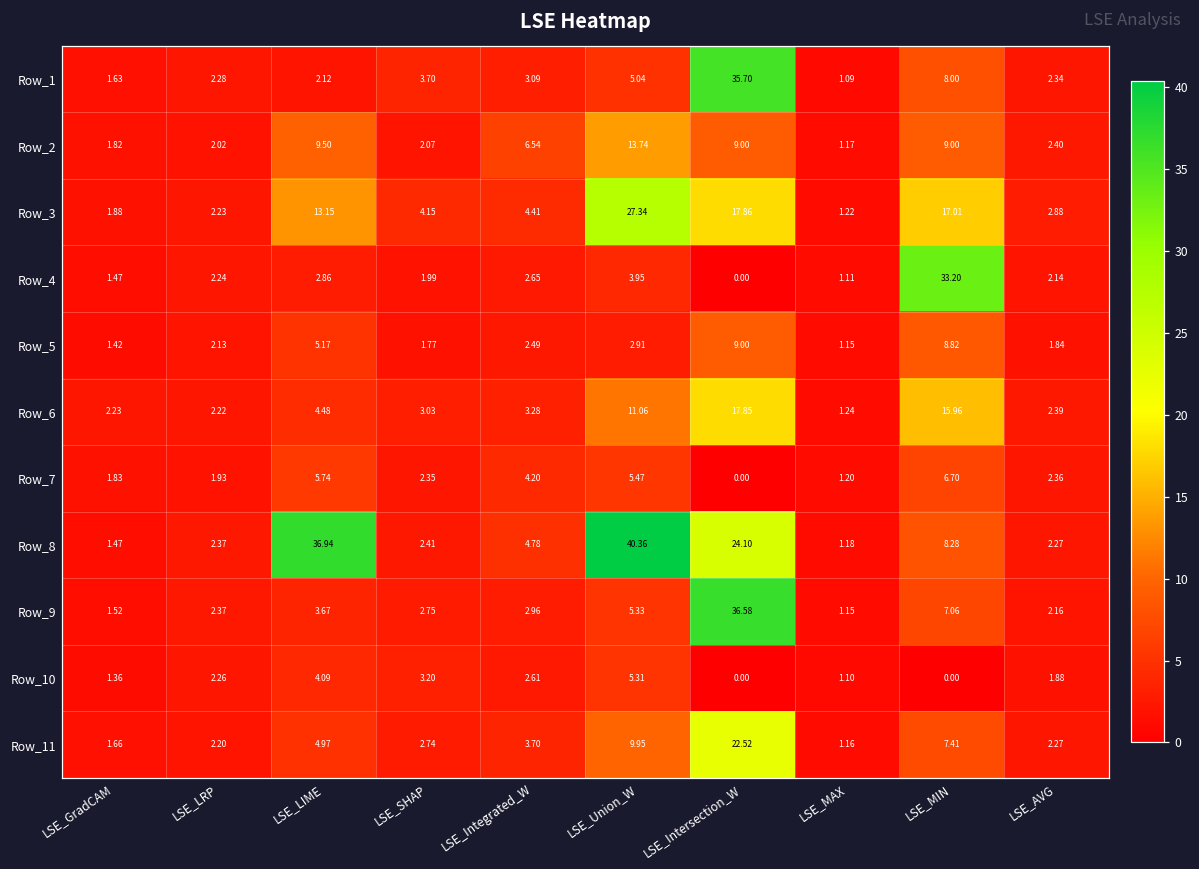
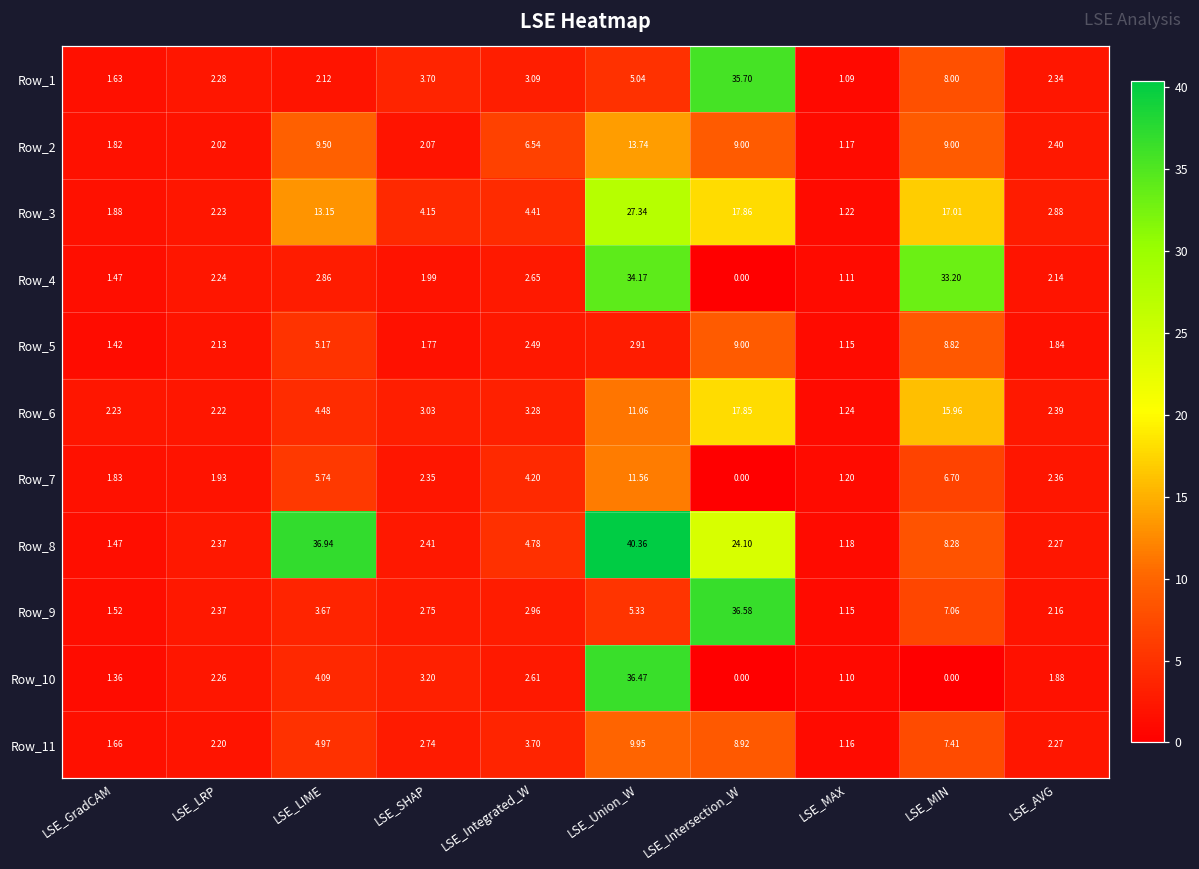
  {
    "Row_1": {
      "LSE_GradCAM": 1.63,
      "LSE_LRP": 2.28,
      "LSE_LIME": 2.12,
      "LSE_SHAP": 3.70,
      "LSE_Integrated_W": 3.09,
      "LSE_Union_W": 5.04,
      "LSE_Intersection_W": 35.70,
      "LSE_MAX": 1.09,
      "LSE_MIN": 8.00,
      "LSE_AVG": 2.34
    },
    "Row_2": {
      "LSE_GradCAM": 1.82,
      "LSE_LRP": 2.02,
      "LSE_LIME": 9.50,
      "LSE_SHAP": 2.07,
      "LSE_Integrated_W": 6.54,
      "LSE_Union_W": 13.74,
      "LSE_Intersection_W": 9.00,
      "LSE_MAX": 1.17,
      "LSE_MIN": 9.00,
      "LSE_AVG": 2.40
    },
    "Row_3": {
      "LSE_GradCAM": 1.88,
      "LSE_LRP": 2.23,
      "LSE_LIME": 13.15,
      "LSE_SHAP": 4.15,
      "LSE_Integrated_W": 4.41,
      "LSE_Union_W": 27.34,
      "LSE_Intersection_W": 17.86,
      "LSE_MAX": 1.22,
      "LSE_MIN": 17.01,
      "LSE_AVG": 2.88
    },
    "Row_4": {
      "LSE_GradCAM": 1.47,
      "LSE_LRP": 2.24,
      "LSE_LIME": 2.86,
      "LSE_SHAP": 1.99,
      "LSE_Integrated_W": 2.65,
-     "LSE_Union_W": 3.95,
+     "LSE_Union_W": 34.17,
      "LSE_Intersection_W": 0.00,
      "LSE_MAX": 1.11,
      "LSE_MIN": 33.20,
      "LSE_AVG": 2.14
    },
    "Row_5": {
      "LSE_GradCAM": 1.42,
      "LSE_LRP": 2.13,
      "LSE_LIME": 5.17,
      "LSE_SHAP": 1.77,
      "LSE_Integrated_W": 2.49,
      "LSE_Union_W": 2.91,
      "LSE_Intersection_W": 9.00,
      "LSE_MAX": 1.15,
      "LSE_MIN": 8.82,
      "LSE_AVG": 1.84
    },
    "Row_6": {
      "LSE_GradCAM": 2.23,
      "LSE_LRP": 2.22,
      "LSE_LIME": 4.48,
      "LSE_SHAP": 3.03,
      "LSE_Integrated_W": 3.28,
      "LSE_Union_W": 11.06,
      "LSE_Intersection_W": 17.85,
      "LSE_MAX": 1.24,
      "LSE_MIN": 15.96,
      "LSE_AVG": 2.39
    },
    "Row_7": {
      "LSE_GradCAM": 1.83,
      "LSE_LRP": 1.93,
      "LSE_LIME": 5.74,
      "LSE_SHAP": 2.35,
      "LSE_Integrated_W": 4.20,
-     "LSE_Union_W": 5.47,
+     "LSE_Union_W": 11.56,
      "LSE_Intersection_W": 0.00,
      "LSE_MAX": 1.20,
      "LSE_MIN": 6.70,
      "LSE_AVG": 2.36
    },
    "Row_8": {
      "LSE_GradCAM": 1.47,
      "LSE_LRP": 2.37,
      "LSE_LIME": 36.94,
      "LSE_SHAP": 2.41,
      "LSE_Integrated_W": 4.78,
      "LSE_Union_W": 40.36,
      "LSE_Intersection_W": 24.10,
      "LSE_MAX": 1.18,
      "LSE_MIN": 8.28,
      "LSE_AVG": 2.27
    },
    "Row_9": {
      "LSE_GradCAM": 1.52,
      "LSE_LRP": 2.37,
      "LSE_LIME": 3.67,
      "LSE_SHAP": 2.75,
      "LSE_Integrated_W": 2.96,
      "LSE_Union_W": 5.33,
      "LSE_Intersection_W": 36.58,
      "LSE_MAX": 1.15,
      "LSE_MIN": 7.06,
      "LSE_AVG": 2.16
    },
    "Row_10": {
      "LSE_GradCAM": 1.36,
      "LSE_LRP": 2.26,
      "LSE_LIME": 4.09,
      "LSE_SHAP": 3.20,
      "LSE_Integrated_W": 2.61,
-     "LSE_Union_W": 5.31,
+     "LSE_Union_W": 36.47,
      "LSE_Intersection_W": 0.00,
      "LSE_MAX": 1.10,
      "LSE_MIN": 0.00,
      "LSE_AVG": 1.88
    },
    "Row_11": {
      "LSE_GradCAM": 1.66,
      "LSE_LRP": 2.20,
      "LSE_LIME": 4.97,
      "LSE_SHAP": 2.74,
      "LSE_Integrated_W": 3.70,
      "LSE_Union_W": 9.95,
-     "LSE_Intersection_W": 22.52,
+     "LSE_Intersection_W": 8.92,
      "LSE_MAX": 1.16,
      "LSE_MIN": 7.41,
      "LSE_AVG": 2.27
    }
  }
